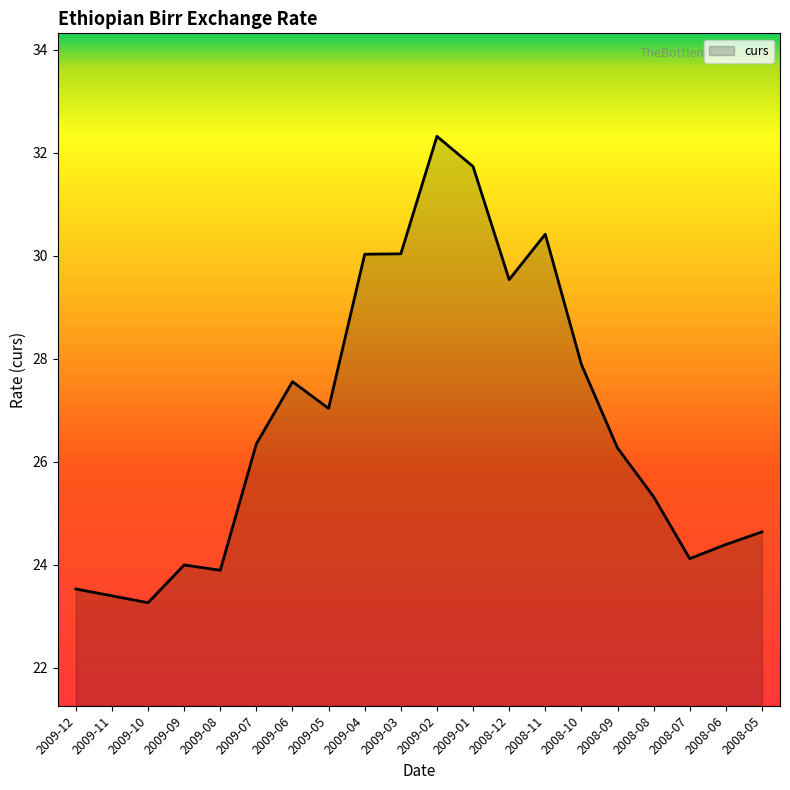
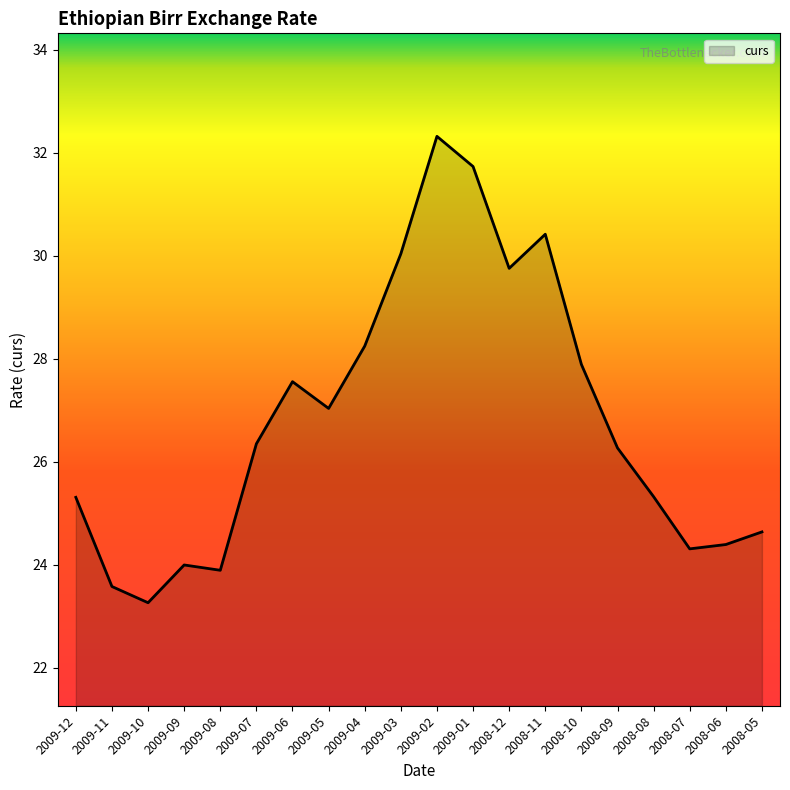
  {
-   "2009-12": 23.5,
-   "2009-11": 23.4,
+   "2009-12": 25.3,
+   "2009-11": 23.6,
    "2009-10": 23.3,
    "2009-09": 24.0,
    "2009-08": 23.9,
    "2009-07": 26.4,
    "2009-06": 27.6,
    "2009-05": 27.0,
-   "2009-04": 30.0,
+   "2009-04": 28.2,
    "2009-03": 30.0,
    "2009-02": 32.3,
    "2009-01": 31.7,
-   "2008-12": 29.5,
+   "2008-12": 29.8,
    "2008-11": 30.4,
    "2008-10": 27.9,
    "2008-09": 26.3,
    "2008-08": 25.3,
-   "2008-07": 24.1,
+   "2008-07": 24.3,
    "2008-06": 24.4,
    "2008-05": 24.6
  }
